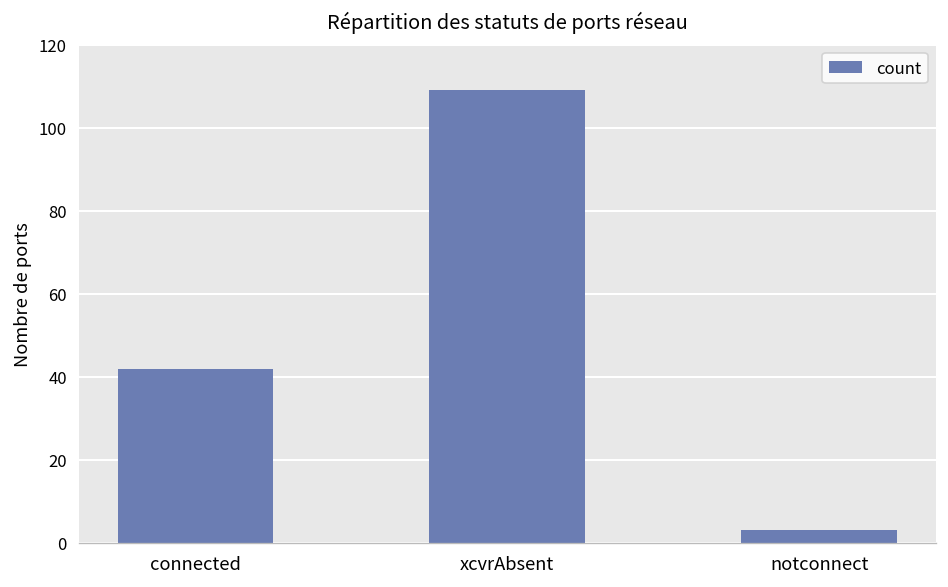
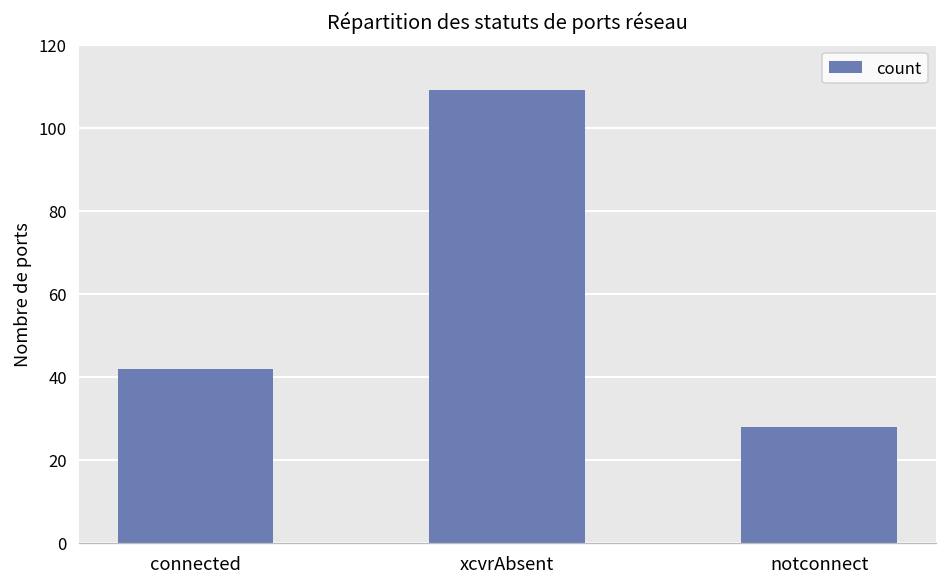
  {
    "connected": 42,
    "xcvrAbsent": 109,
-   "notconnect": 3
+   "notconnect": 28
  }
